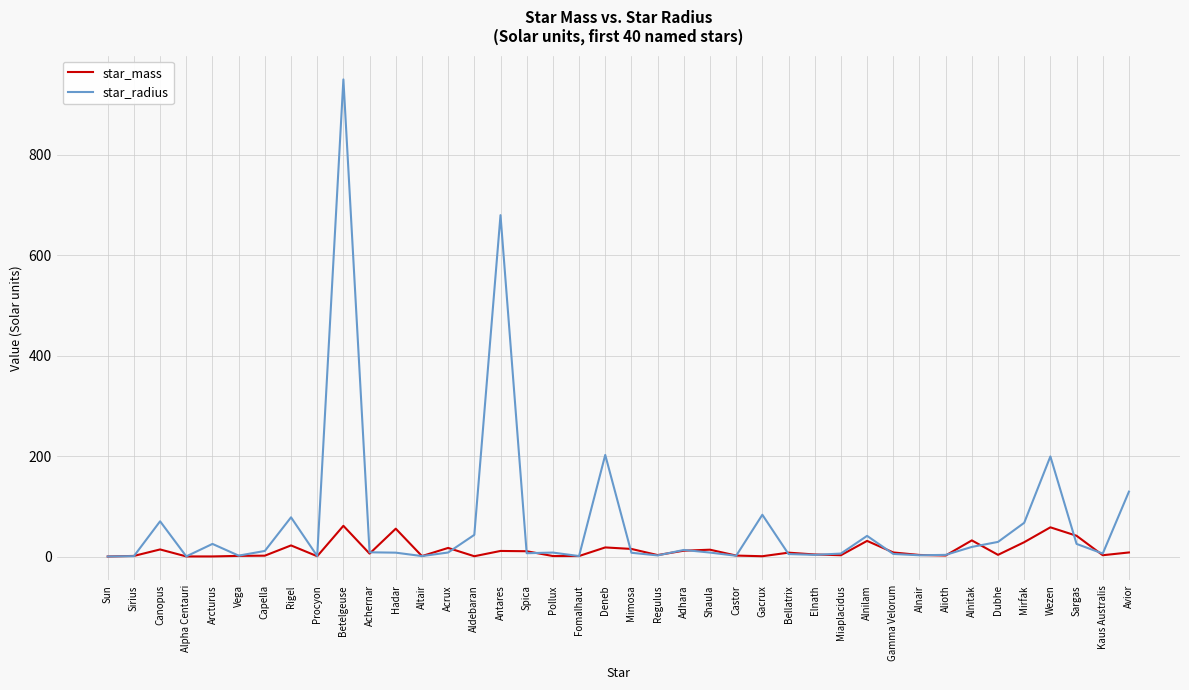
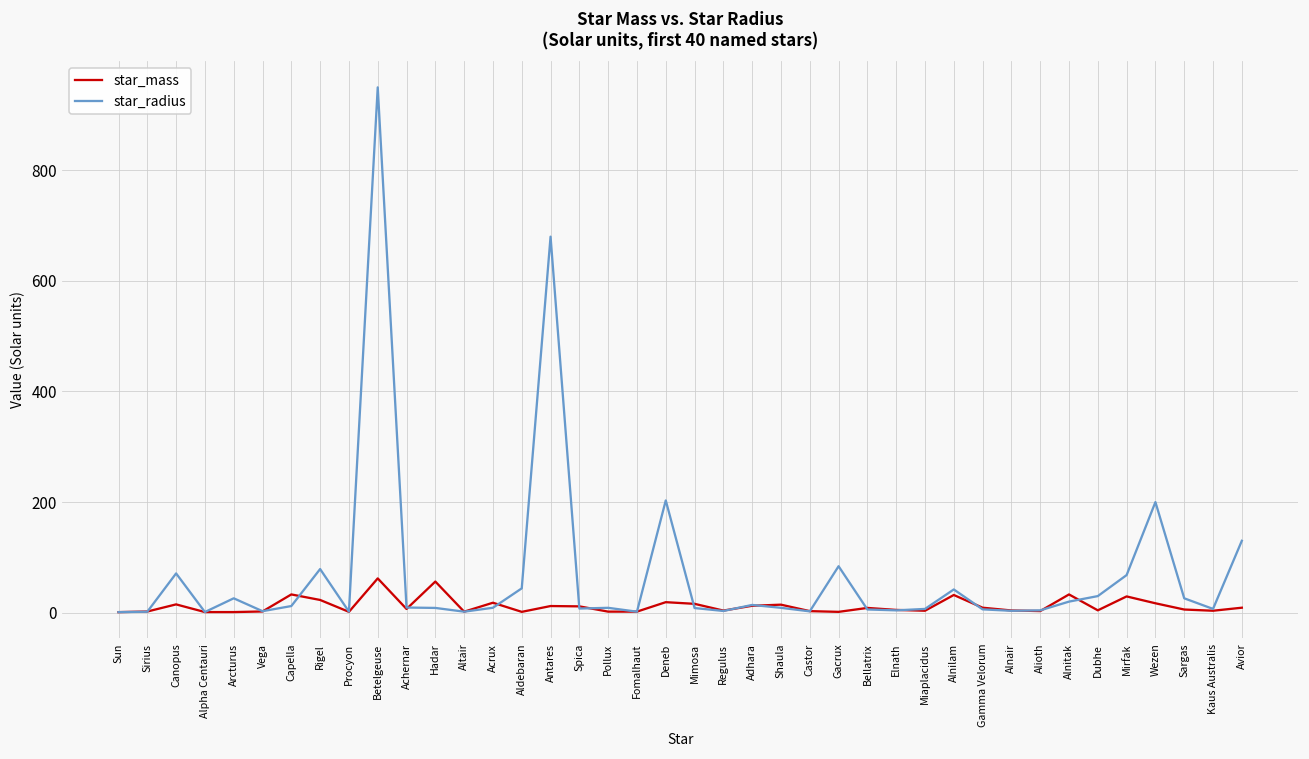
  {
    "star_mass": {
      "Canopus": 20,
      "Arcturus": 0,
-     "Capella": 0,
+     "Capella": 30,
      "Rigel": 20,
      "Betelgeuse": 60,
      "Hadar": 60,
      "Acrux": 20,
      "Aldebaran": 0,
      "Antares": 10,
      "Pollux": 0,
      "Deneb": 20,
      "Mimosa": 20,
      "Shaula": 10,
      "Gacrux": 0,
      "Alnilam": 30,
      "Alnitak": 30,
      "Dubhe": 0,
      "Mirfak": 30,
-     "Wezen": 60,
-     "Sargas": 40,
+     "Wezen": 20,
+     "Sargas": 10,
      "Avior": 10
    },
    "star_radius": {
      "Canopus": 70,
      "Arcturus": 30,
      "Capella": 10,
      "Rigel": 80,
      "Betelgeuse": 950,
      "Hadar": 10,
      "Acrux": 10,
      "Aldebaran": 40,
      "Antares": 680,
      "Pollux": 10,
      "Deneb": 200,
      "Mimosa": 10,
      "Shaula": 10,
      "Gacrux": 80,
      "Alnilam": 40,
      "Alnitak": 20,
      "Dubhe": 30,
      "Mirfak": 70,
      "Wezen": 200,
      "Sargas": 30,
      "Avior": 130
    }
  }
